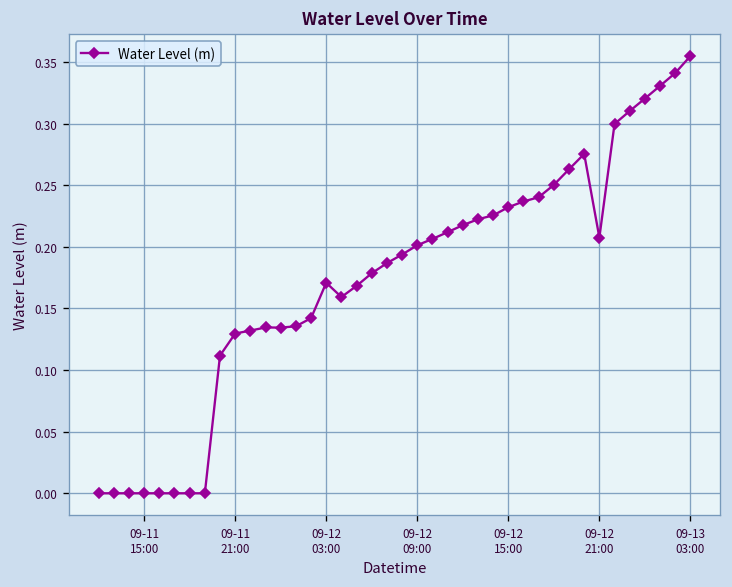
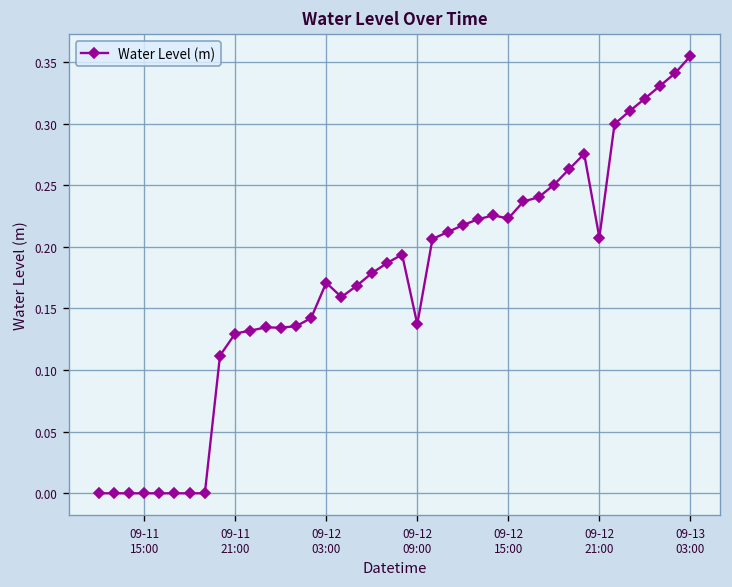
  {
    "09-11 15:00": 0.000,
    "09-11 21:00": 0.130,
    "09-12 03:00": 0.171,
-   "09-12 09:00": 0.201,
-   "09-12 15:00": 0.232,
+   "09-12 09:00": 0.137,
+   "09-12 15:00": 0.223,
    "09-12 21:00": 0.208,
    "09-13 03:00": 0.355
  }
